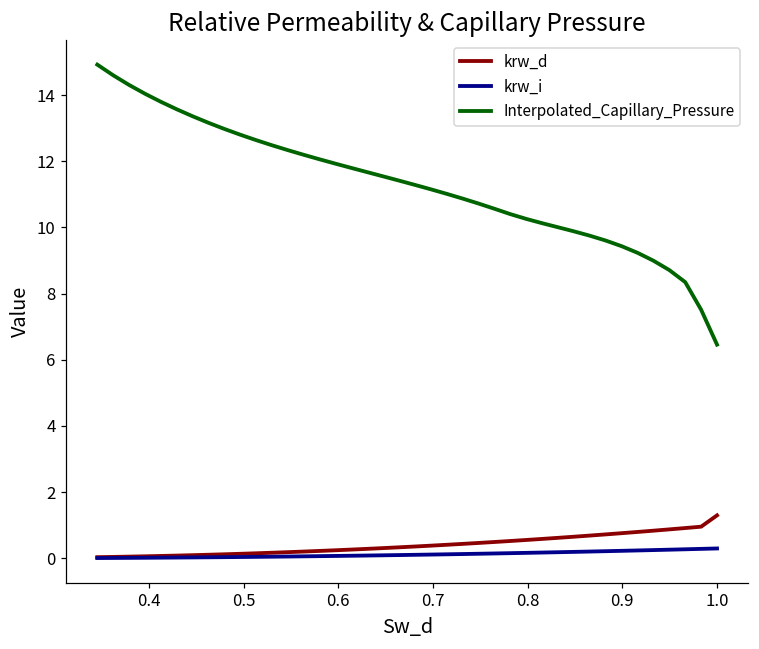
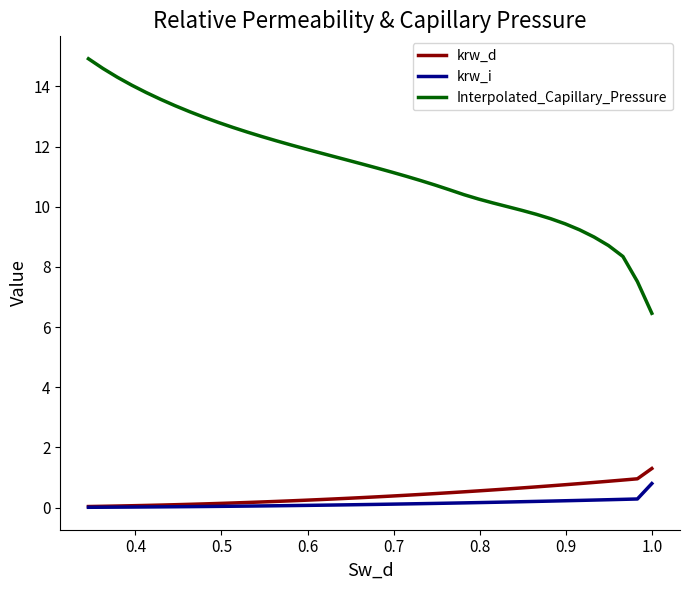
  {
    "krw_d": {
      "1.0": 1.3
    },
    "krw_i": {
-     "1.0": 0.3
+     "1.0": 0.8
    },
    "Interpolated_Capillary_Pressure": {
      "1.0": 6.5
    }
  }
